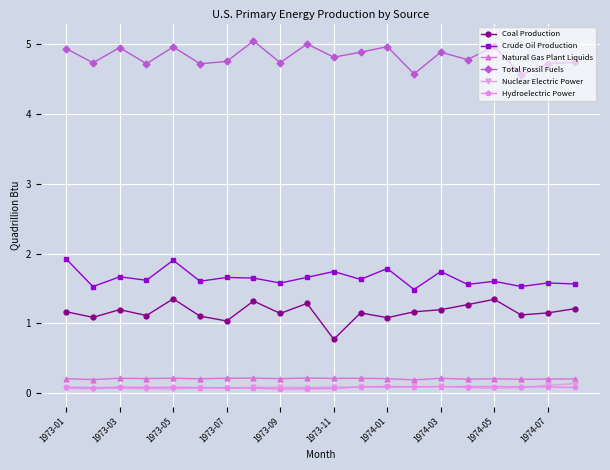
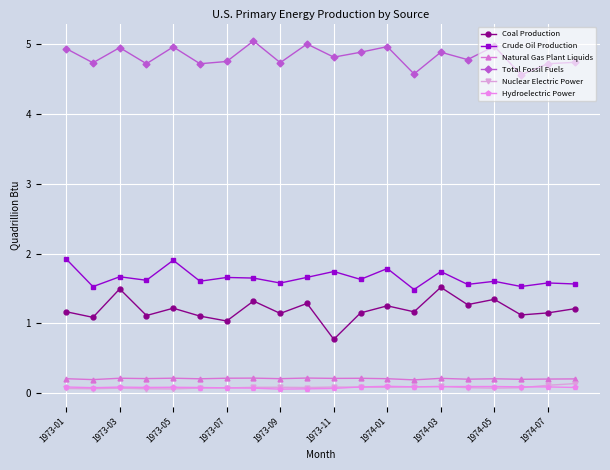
  {
    "Coal Production": {
      "1973-01": 1.2,
-     "1973-03": 1.2,
-     "1973-05": 1.4,
+     "1973-03": 1.5,
+     "1973-05": 1.2,
      "1973-07": 1.0,
      "1973-09": 1.1,
      "1973-11": 0.8,
-     "1974-01": 1.1,
-     "1974-03": 1.2,
+     "1974-01": 1.3,
+     "1974-03": 1.5,
      "1974-05": 1.3,
      "1974-07": 1.1
    },
    "Crude Oil Production": {
      "1973-01": 1.9,
      "1973-03": 1.7,
      "1973-05": 1.9,
      "1973-07": 1.7,
      "1973-09": 1.6,
      "1973-11": 1.7,
      "1974-01": 1.8,
      "1974-03": 1.7,
      "1974-05": 1.6,
      "1974-07": 1.6
    }
  }
